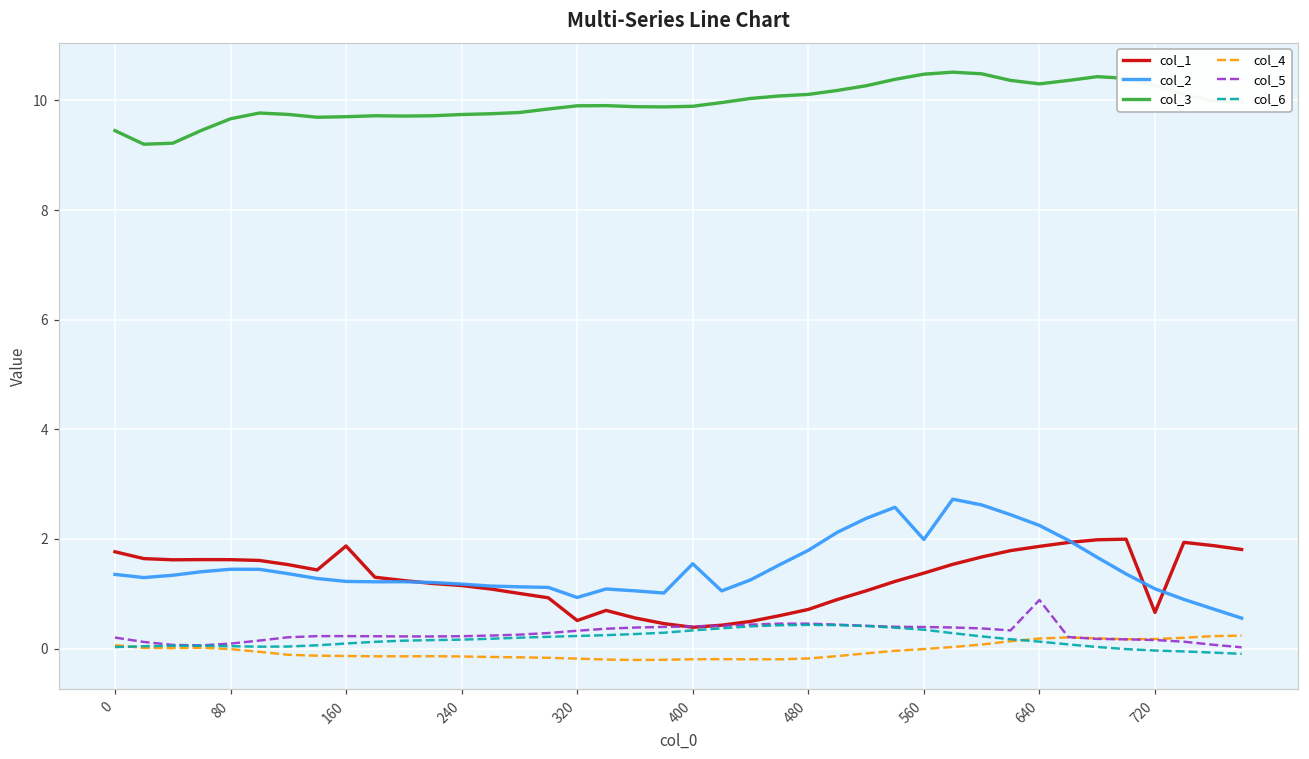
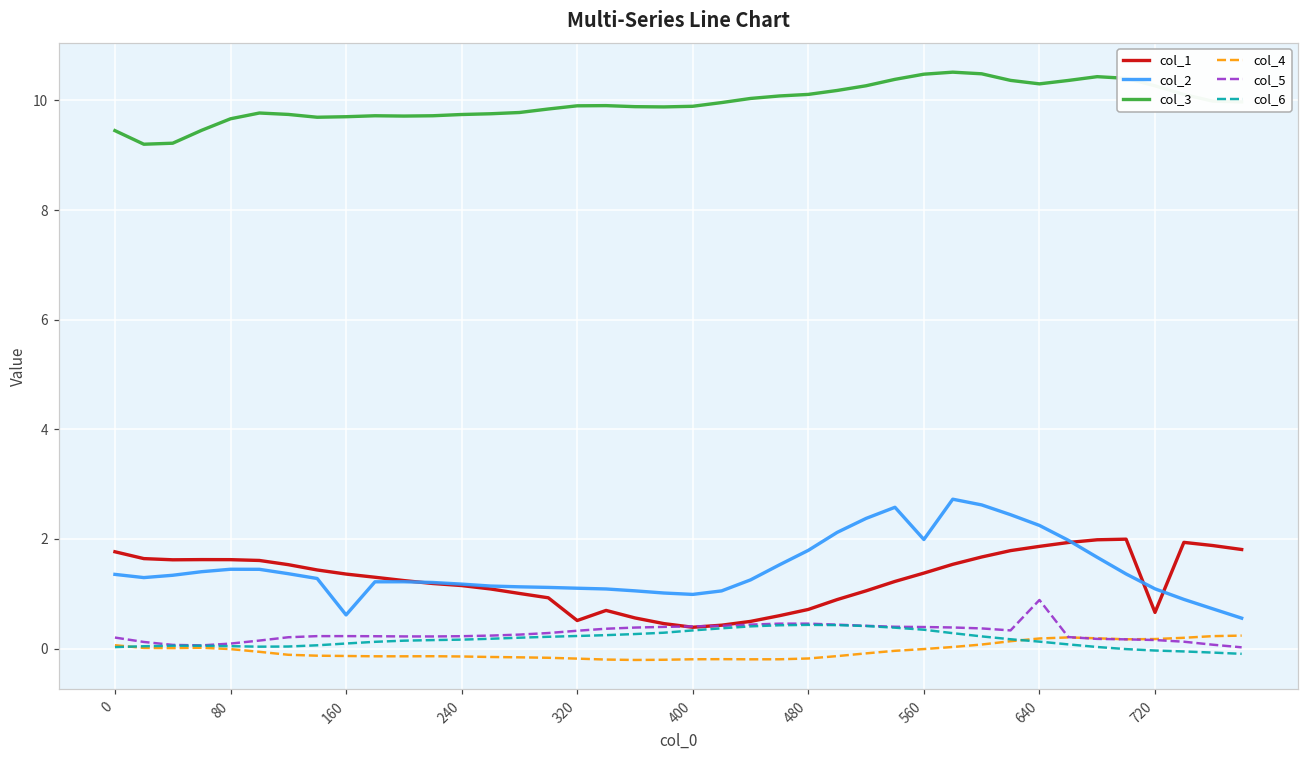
  {
    "col_1": {
      "0": 1.8,
      "80": 1.6,
-     "160": 1.9,
+     "160": 1.4,
      "320": 0.5,
      "480": 0.7,
      "560": 1.4,
      "640": 1.9,
      "720": 0.7
    },
    "col_2": {
      "0": 1.4,
      "80": 1.4,
-     "160": 1.2,
-     "320": 0.9,
-     "400": 1.5,
+     "160": 0.6,
+     "320": 1.1,
+     "400": 1.0,
      "480": 1.8,
      "560": 2.0,
      "640": 2.2,
      "720": 1.1
    },
    "col_3": {
      "0": 9.5,
      "80": 9.7,
      "160": 9.7,
      "240": 9.7,
      "320": 9.9,
      "400": 9.9,
      "480": 10.1,
      "560": 10.5,
      "640": 10.3
    },
    "col_4": {
      "80": 0.0,
      "160": -0.1,
      "240": -0.1,
      "320": -0.2,
      "400": -0.2,
      "480": -0.2,
      "560": 0.0,
      "640": 0.2
    },
    "col_5": {
      "0": 0.2,
      "160": 0.2,
      "240": 0.2,
      "320": 0.3,
      "640": 0.9
    },
    "col_6": {
      "160": 0.1,
      "240": 0.2,
      "320": 0.2,
      "400": 0.3,
      "640": 0.1,
      "720": 0.0
    }
  }
